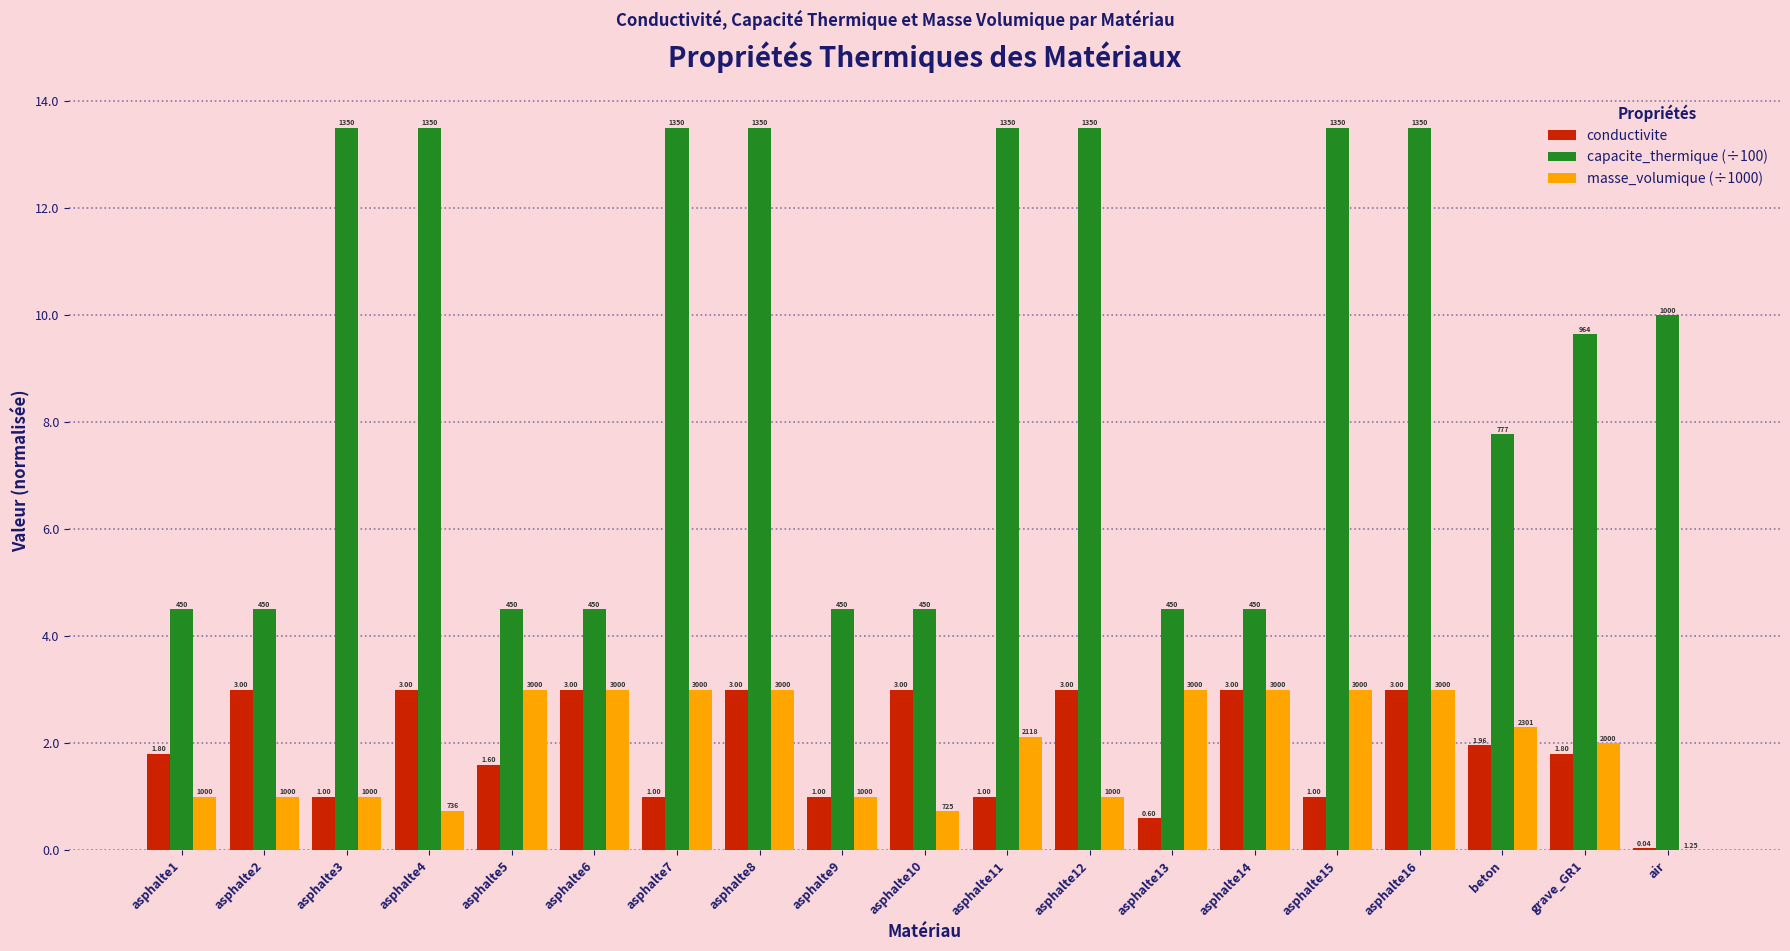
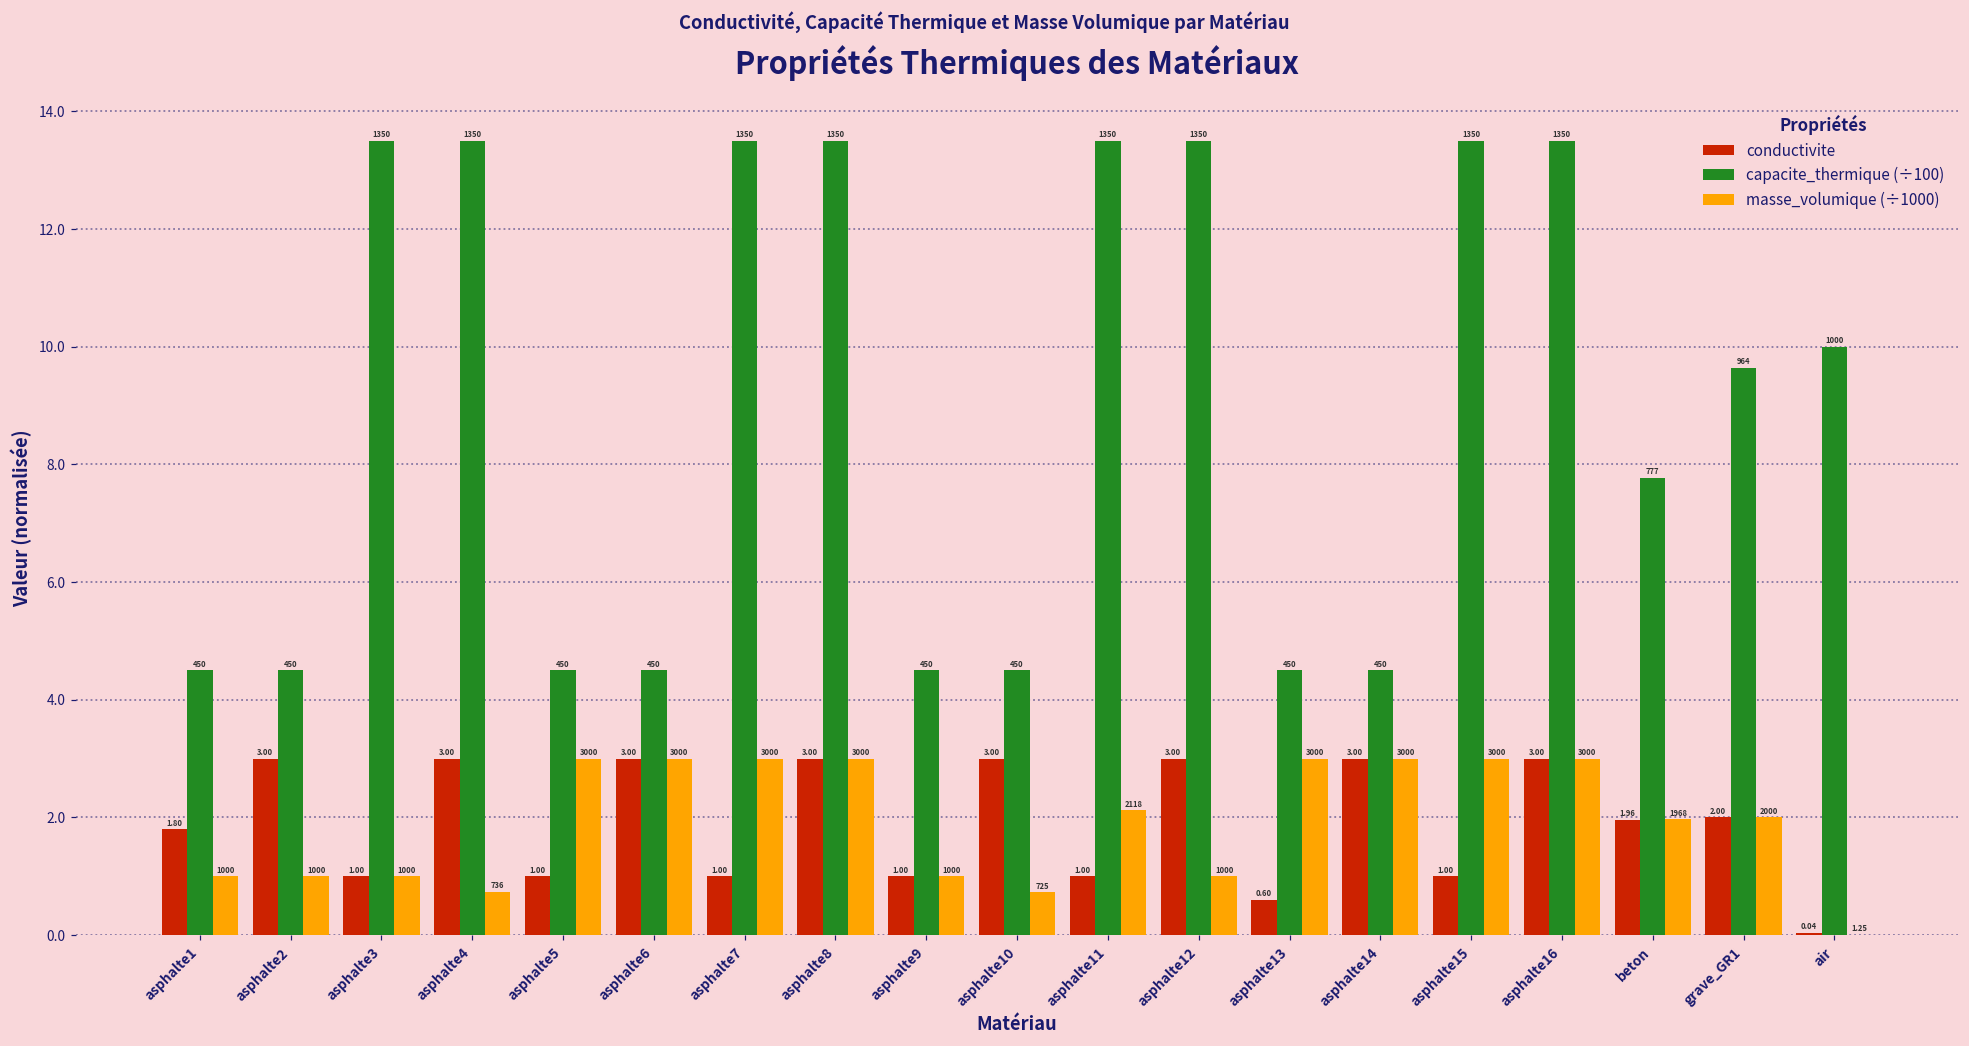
  {
    "conductivite": {
      "asphalte1": 1.80,
      "asphalte2": 3.00,
      "asphalte3": 1.00,
      "asphalte4": 3.00,
-     "asphalte5": 1.60,
+     "asphalte5": 1.00,
      "asphalte6": 3.00,
      "asphalte7": 1.00,
      "asphalte8": 3.00,
      "asphalte9": 1.00,
      "asphalte10": 3.00,
      "asphalte11": 1.00,
      "asphalte12": 3.00,
      "asphalte13": 0.60,
      "asphalte14": 3.00,
      "asphalte15": 1.00,
      "asphalte16": 3.00,
      "beton": 1.96,
-     "grave_GR1": 1.80,
+     "grave_GR1": 2.00,
      "air": 0.04
    },
    "masse_volumique (÷1000)": {
-     "beton": 2301
+     "beton": 1968
    }
  }
